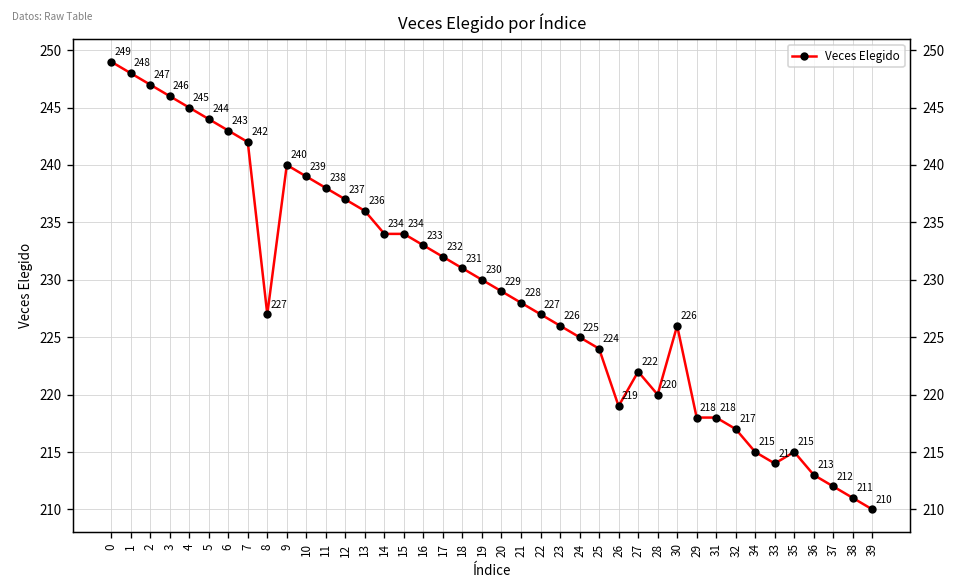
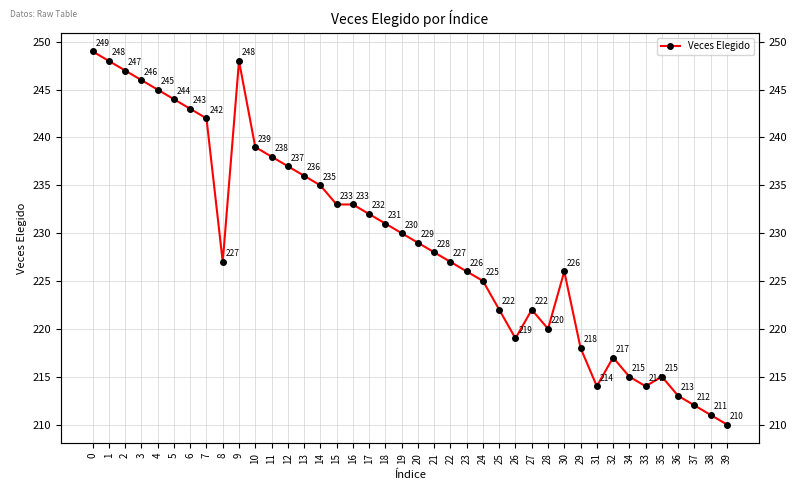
  {
    "0": 249,
    "1": 248,
    "2": 247,
    "3": 246,
    "4": 245,
    "5": 244,
    "6": 243,
    "7": 242,
    "8": 227,
-   "9": 240,
+   "9": 248,
    "10": 239,
    "11": 238,
    "12": 237,
    "13": 236,
-   "14": 234,
-   "15": 234,
+   "14": 235,
+   "15": 233,
    "16": 233,
    "17": 232,
    "18": 231,
    "19": 230,
    "20": 229,
    "21": 228,
    "22": 227,
    "23": 226,
    "24": 225,
-   "25": 224,
+   "25": 222,
    "26": 219,
    "27": 222,
    "28": 220,
    "30": 226,
    "29": 218,
-   "31": 218,
+   "31": 214,
    "32": 217,
    "34": 215,
    "35": 215,
    "36": 213,
    "37": 212,
    "38": 211,
    "39": 210
  }
